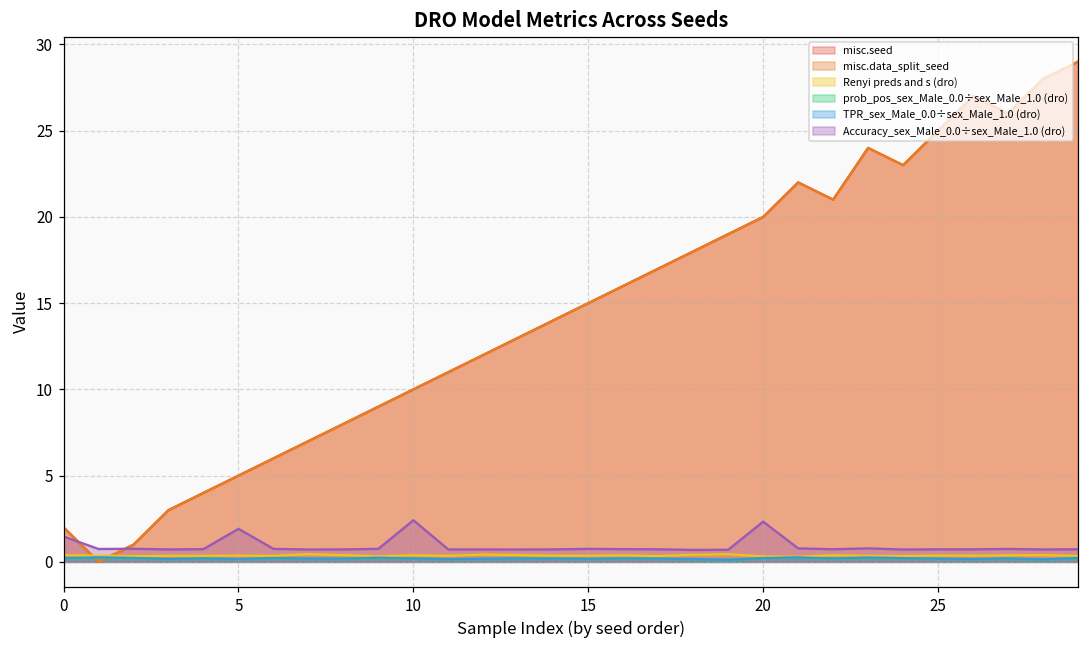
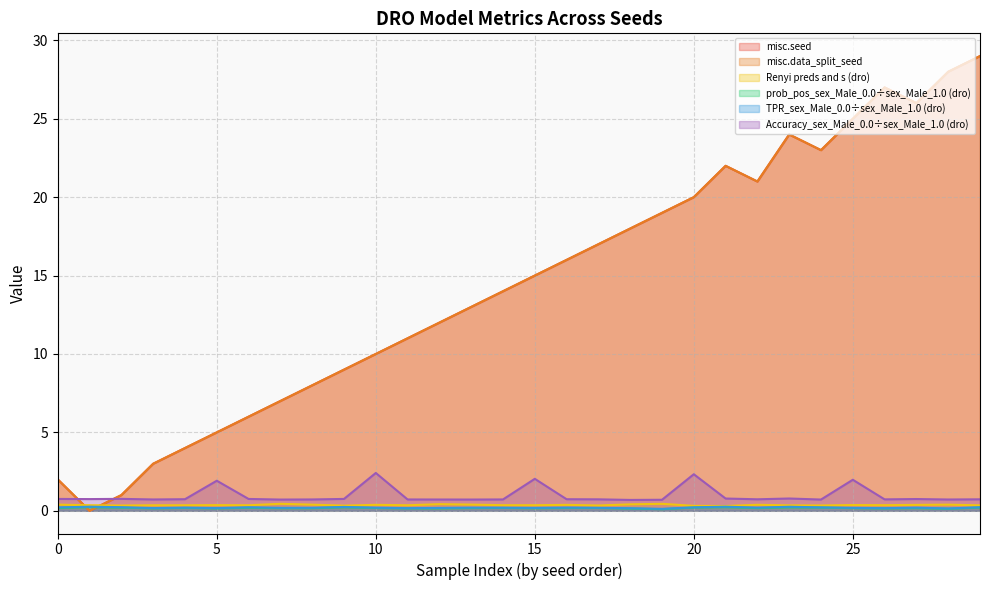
  {
    "Accuracy_sex_Male_0.0÷sex_Male_1.0 (dro)": {
-     "0": 1.5,
+     "0": 0.8,
      "5": 1.9,
      "10": 2.4,
-     "15": 0.8,
+     "15": 2.0,
      "20": 2.3,
-     "25": 0.7
+     "25": 2.0
    }
  }
